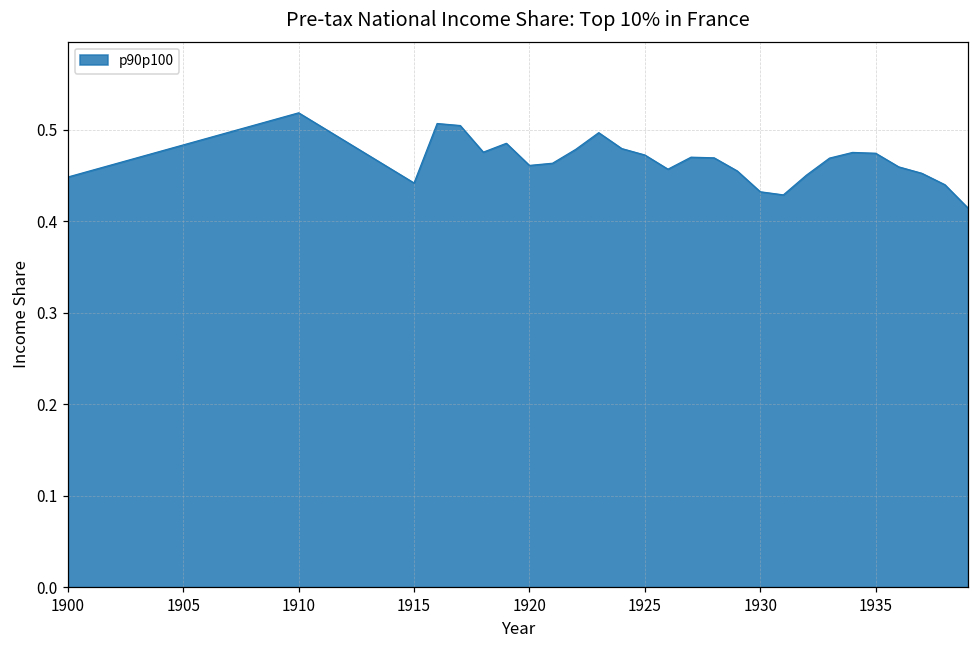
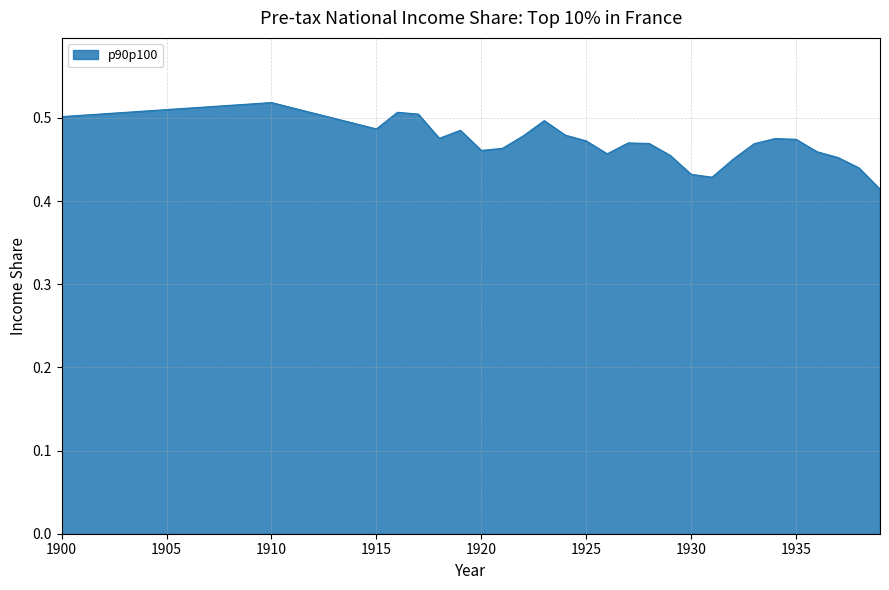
  {
-   "1900": 0.45,
+   "1900": 0.50,
    "1910": 0.52,
-   "1915": 0.44,
+   "1915": 0.49,
    "1920": 0.46,
    "1925": 0.47,
    "1930": 0.43,
    "1935": 0.47
  }
